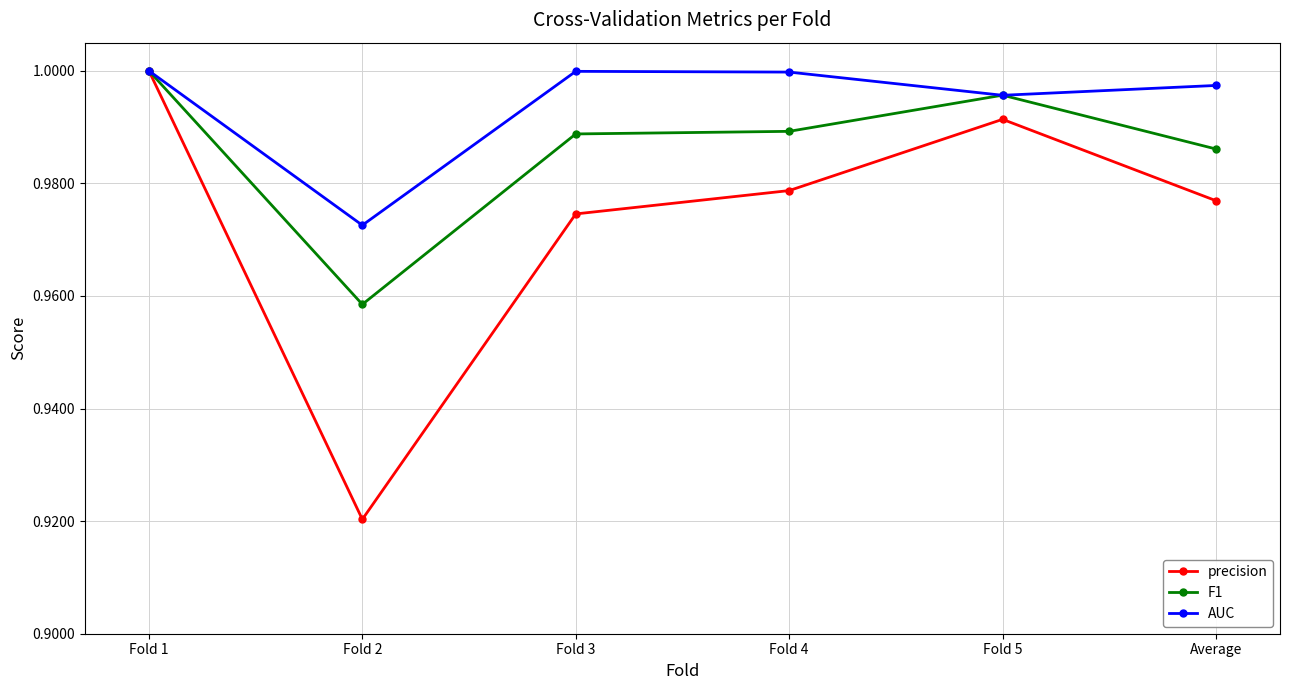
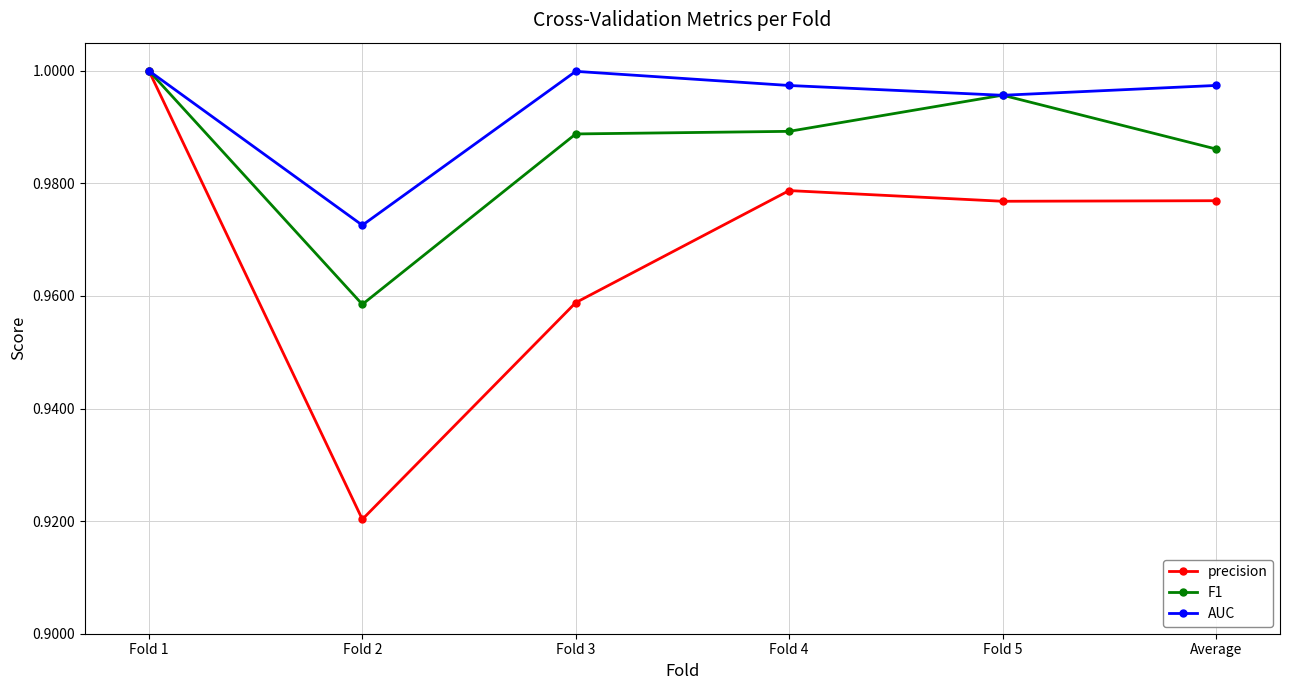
  {
    "precision": {
      "Fold 2": 0.920,
-     "Fold 3": 0.975,
+     "Fold 3": 0.959,
      "Fold 4": 0.979,
-     "Fold 5": 0.991,
+     "Fold 5": 0.977,
      "Average": 0.977
    },
    "F1": {
      "Fold 2": 0.959,
      "Fold 3": 0.989,
      "Fold 4": 0.989,
      "Average": 0.986
    },
    "AUC": {
      "Fold 2": 0.973,
      "Fold 3": 1.000,
-     "Fold 4": 1.000,
+     "Fold 4": 0.997,
      "Average": 0.997
    }
  }
